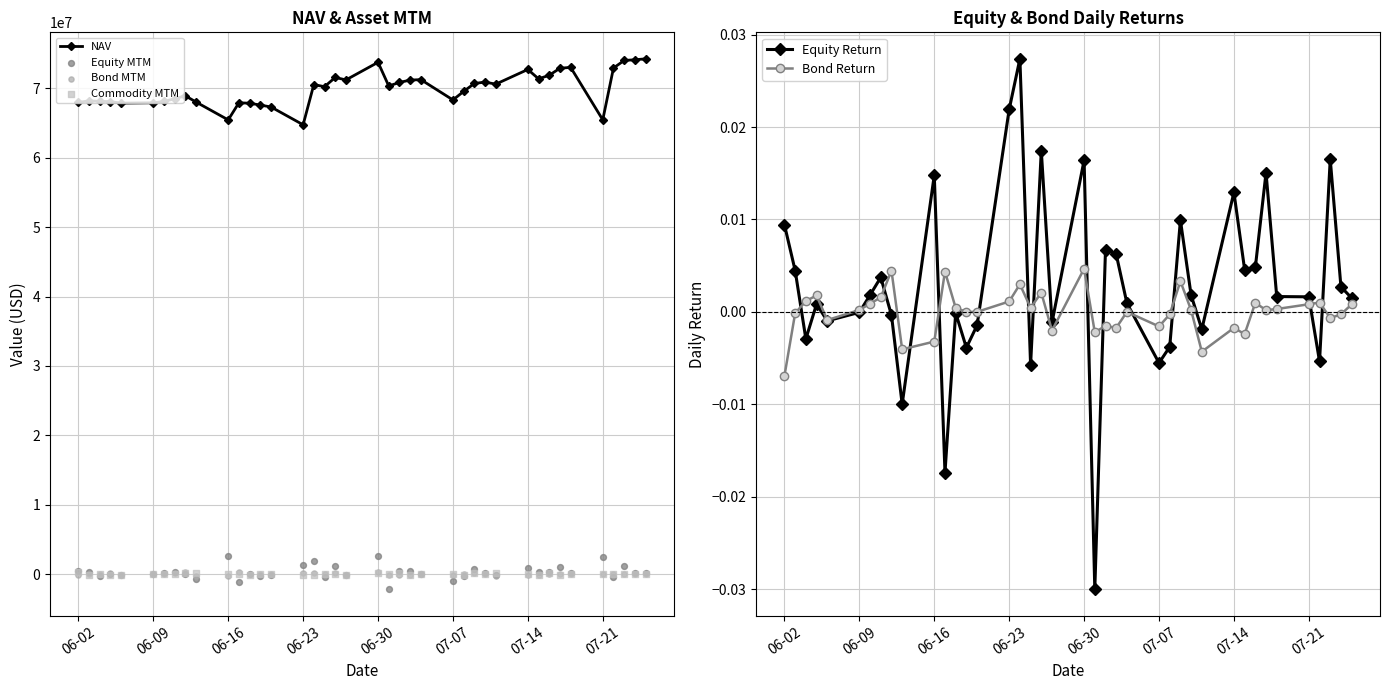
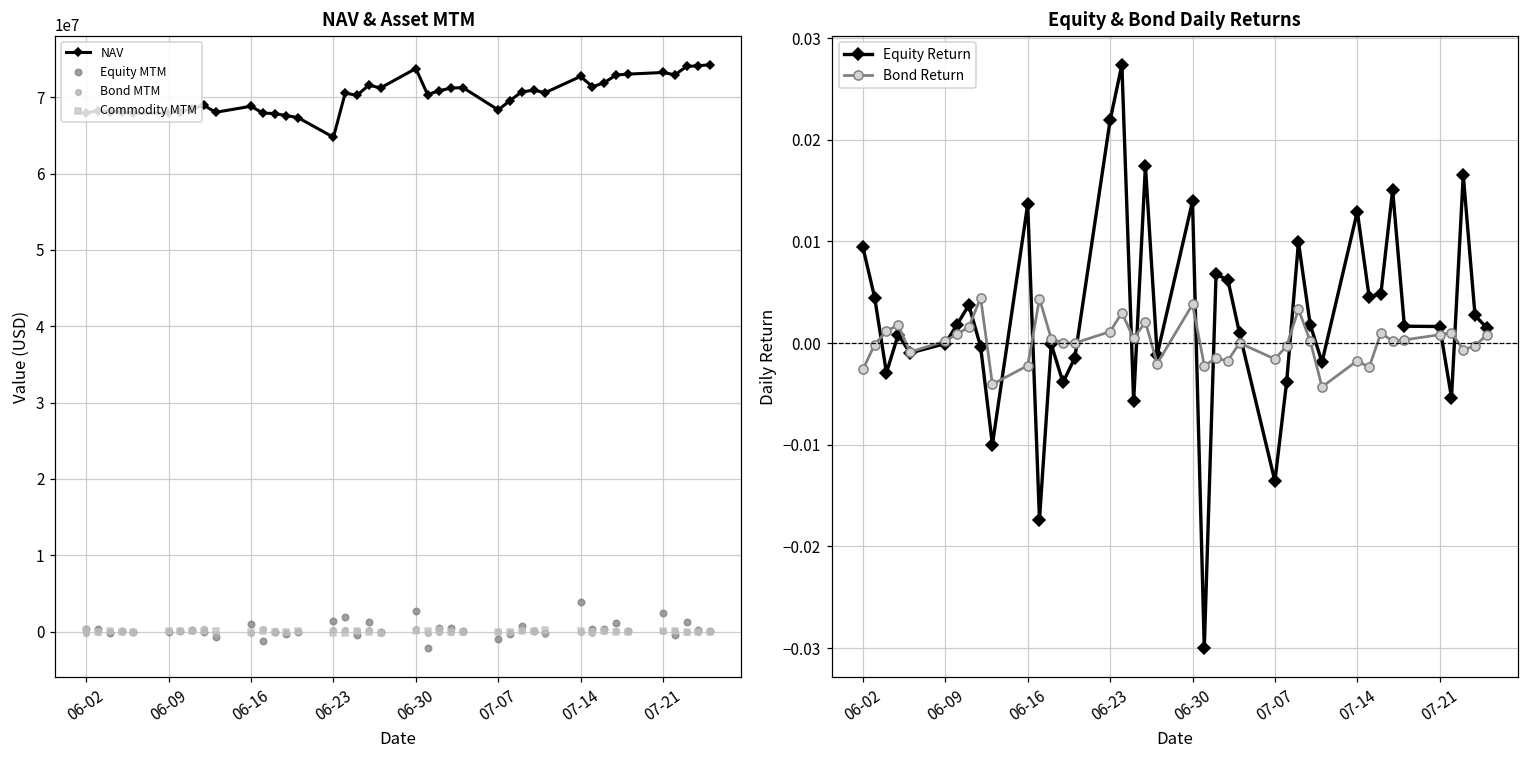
  {
    "NAV & Asset MTM": {
      "NAV": {
-       "06-16": 65000000,
+       "06-16": 69000000,
        "06-23": 65000000,
        "06-30": 74000000,
        "07-07": 68000000,
        "07-14": 73000000,
-       "07-21": 65000000
+       "07-21": 73000000
      },
      "Equity MTM": {
-       "06-16": 3000000,
-       "07-14": 1000000
+       "06-16": 1000000,
+       "07-14": 4000000
      }
    },
    "Equity & Bond Daily Returns": {
      "Equity Return": {
        "06-02": 0.009,
-       "06-16": 0.015,
+       "06-16": 0.014,
        "06-23": 0.022,
-       "06-30": 0.016,
-       "07-07": -0.006,
+       "06-30": 0.014,
+       "07-07": -0.014,
        "07-14": 0.013,
        "07-21": 0.002
      },
      "Bond Return": {
-       "06-02": -0.007,
-       "06-16": -0.003,
+       "06-02": -0.003,
+       "06-16": -0.002,
        "06-23": 0.001,
-       "06-30": 0.005,
+       "06-30": 0.004,
        "07-07": -0.002,
        "07-14": -0.002,
        "07-21": 0.001
      }
    }
  }
